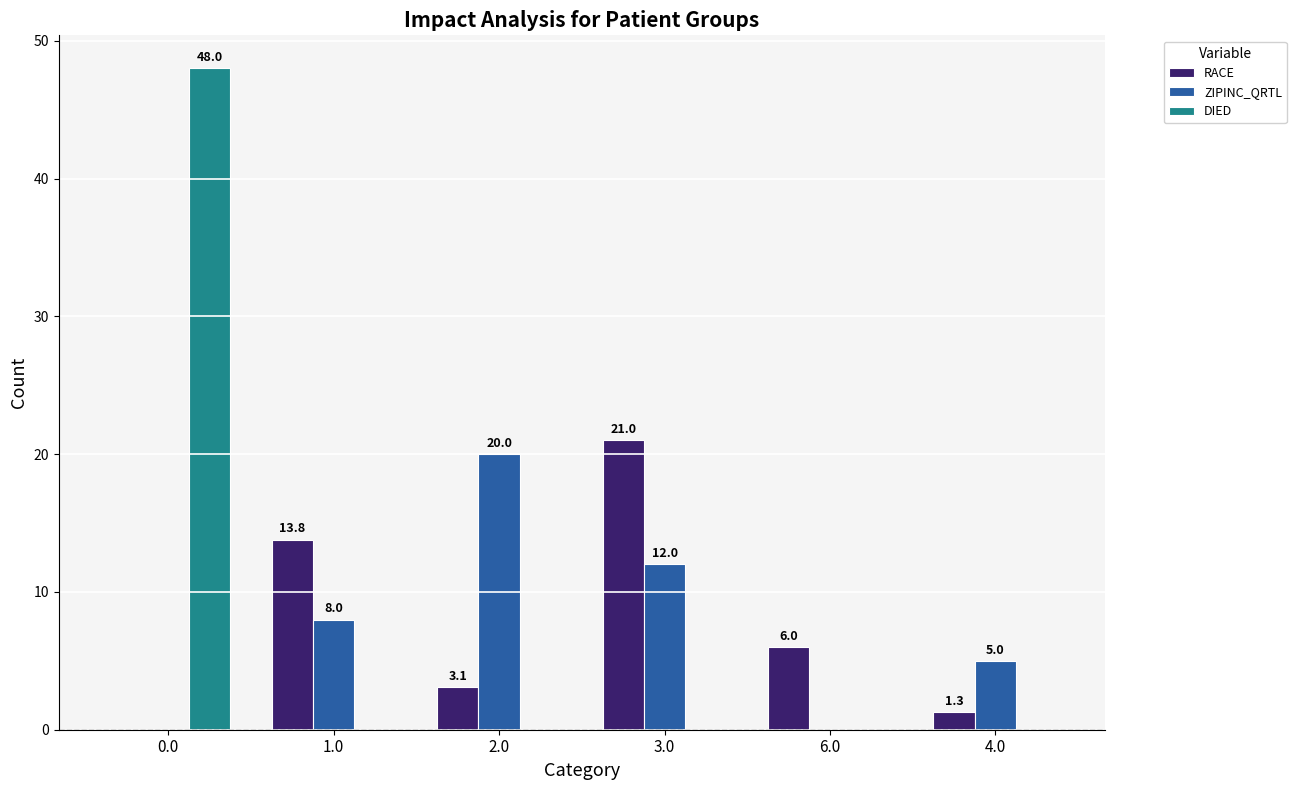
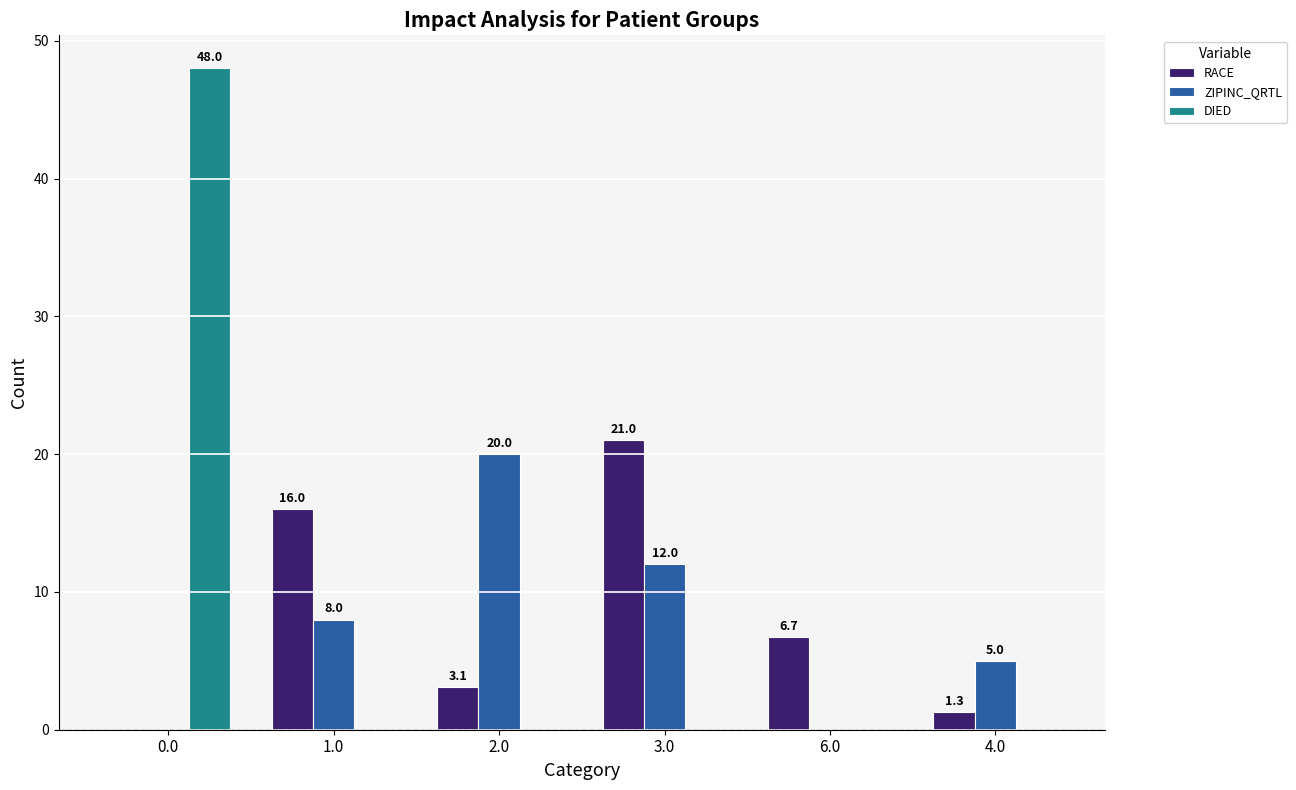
  {
    "RACE": {
-     "1.0": 13.8,
+     "1.0": 16.0,
      "2.0": 3.1,
      "3.0": 21.0,
-     "6.0": 6.0,
+     "6.0": 6.7,
      "4.0": 1.3
    }
  }
